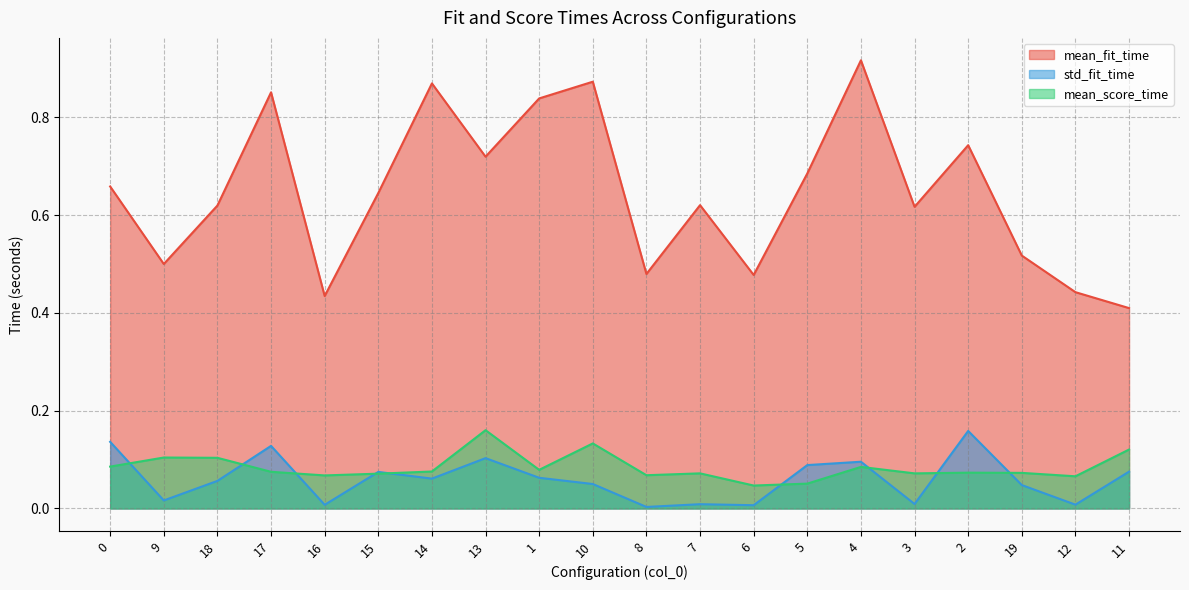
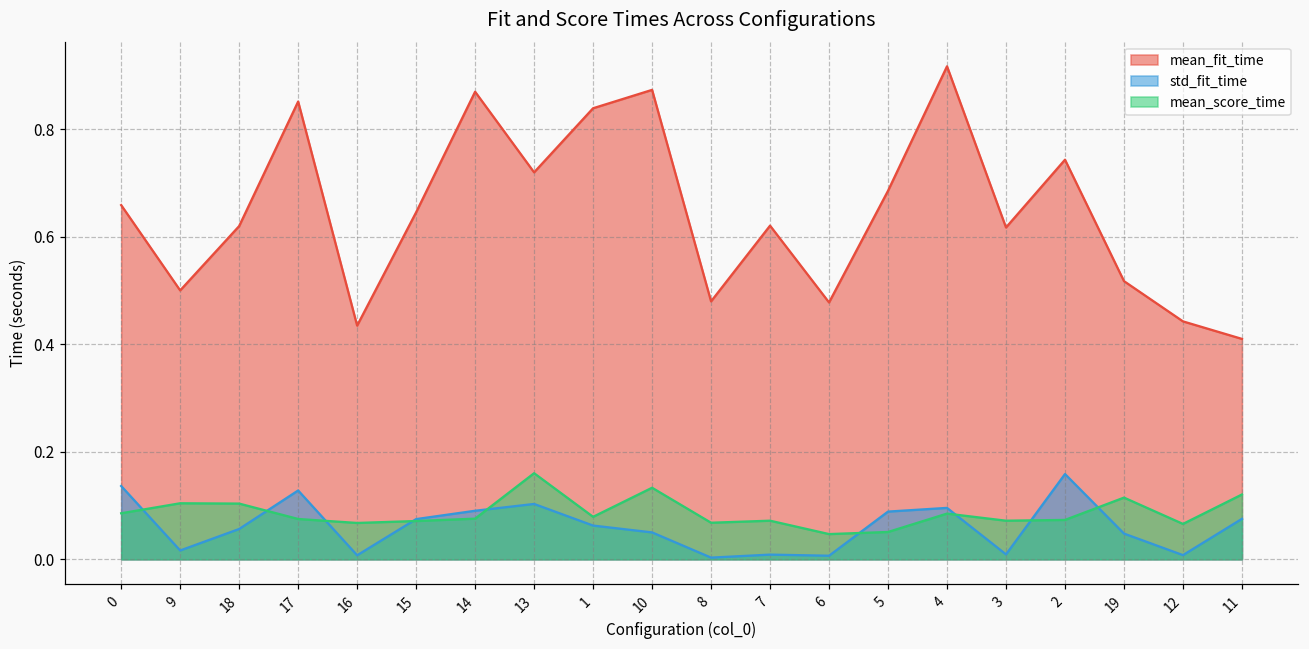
  {
    "mean_fit_time": {
      "0": 0.66,
      "9": 0.50,
      "18": 0.62,
      "17": 0.85,
      "16": 0.43,
      "15": 0.65,
      "14": 0.87,
      "13": 0.72,
      "1": 0.84,
      "10": 0.87,
      "8": 0.48,
      "7": 0.62,
      "6": 0.48,
      "5": 0.69,
      "4": 0.92,
      "3": 0.62,
      "2": 0.74,
      "19": 0.52,
      "12": 0.44,
      "11": 0.41
    },
    "std_fit_time": {
      "0": 0.14,
      "9": 0.02,
      "18": 0.06,
      "17": 0.13,
      "16": 0.01,
-     "14": 0.06,
+     "14": 0.09,
      "13": 0.10,
      "1": 0.06,
      "10": 0.05,
      "8": 0.00,
      "7": 0.01,
      "6": 0.01,
      "5": 0.09,
      "4": 0.10,
      "3": 0.01,
      "2": 0.16,
      "19": 0.05,
      "12": 0.01,
      "11": 0.08
    },
    "mean_score_time": {
      "0": 0.09,
      "9": 0.10,
      "18": 0.10,
      "17": 0.07,
      "16": 0.07,
      "14": 0.08,
      "13": 0.16,
      "1": 0.08,
      "10": 0.13,
      "8": 0.07,
      "7": 0.07,
      "6": 0.05,
      "5": 0.05,
      "4": 0.08,
      "3": 0.07,
      "2": 0.07,
-     "19": 0.07,
+     "19": 0.11,
      "12": 0.07,
      "11": 0.12
    }
  }
